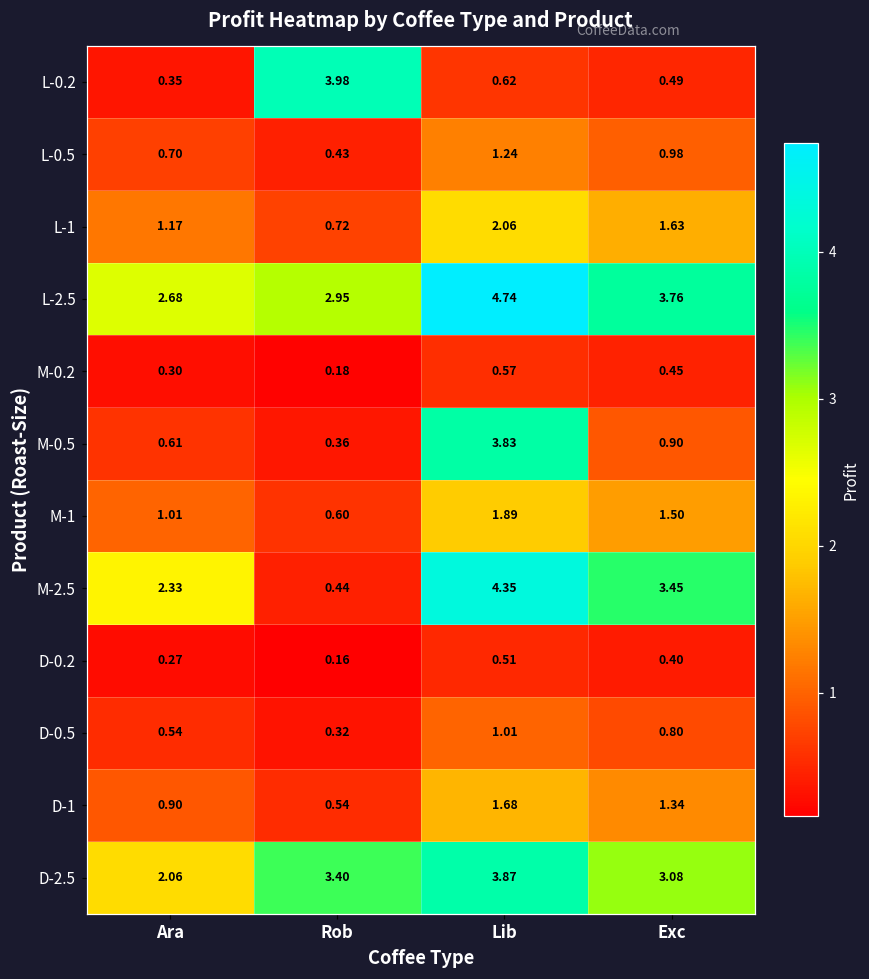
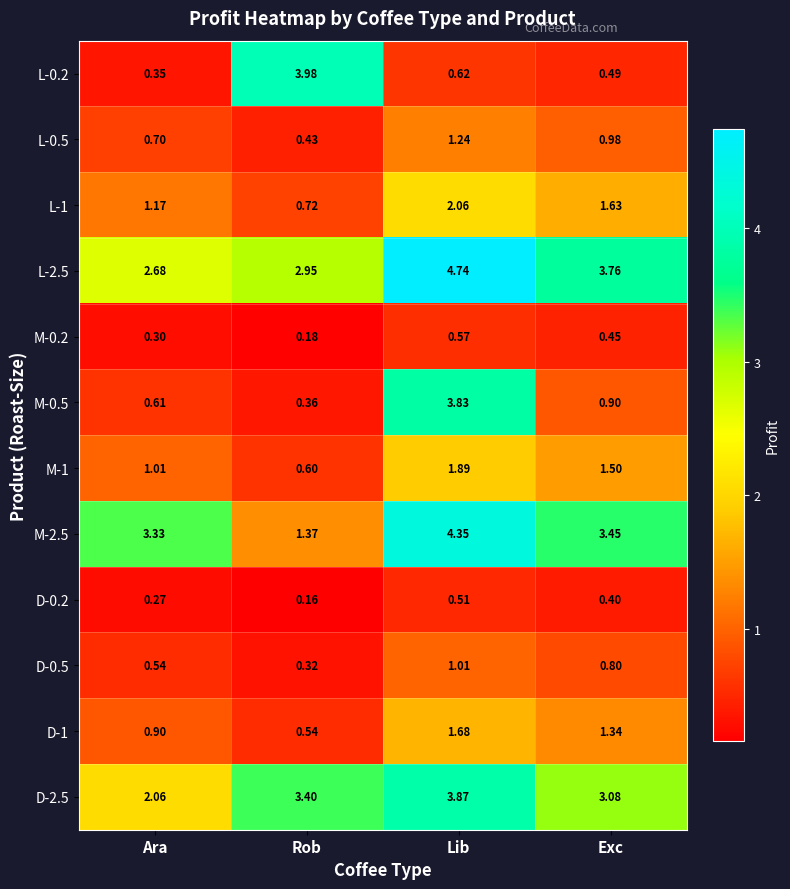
  {
    "L-0.2": {
      "Ara": 0.35,
      "Rob": 3.98,
      "Lib": 0.62,
      "Exc": 0.49
    },
    "L-0.5": {
      "Ara": 0.70,
      "Rob": 0.43,
      "Lib": 1.24,
      "Exc": 0.98
    },
    "L-1": {
      "Ara": 1.17,
      "Rob": 0.72,
      "Lib": 2.06,
      "Exc": 1.63
    },
    "L-2.5": {
      "Ara": 2.68,
      "Rob": 2.95,
      "Lib": 4.74,
      "Exc": 3.76
    },
    "M-0.2": {
      "Ara": 0.30,
      "Rob": 0.18,
      "Lib": 0.57,
      "Exc": 0.45
    },
    "M-0.5": {
      "Ara": 0.61,
      "Rob": 0.36,
      "Lib": 3.83,
      "Exc": 0.90
    },
    "M-1": {
      "Ara": 1.01,
      "Rob": 0.60,
      "Lib": 1.89,
      "Exc": 1.50
    },
    "M-2.5": {
-     "Ara": 2.33,
-     "Rob": 0.44,
+     "Ara": 3.33,
+     "Rob": 1.37,
      "Lib": 4.35,
      "Exc": 3.45
    },
    "D-0.2": {
      "Ara": 0.27,
      "Rob": 0.16,
      "Lib": 0.51,
      "Exc": 0.40
    },
    "D-0.5": {
      "Ara": 0.54,
      "Rob": 0.32,
      "Lib": 1.01,
      "Exc": 0.80
    },
    "D-1": {
      "Ara": 0.90,
      "Rob": 0.54,
      "Lib": 1.68,
      "Exc": 1.34
    },
    "D-2.5": {
      "Ara": 2.06,
      "Rob": 3.40,
      "Lib": 3.87,
      "Exc": 3.08
    }
  }
